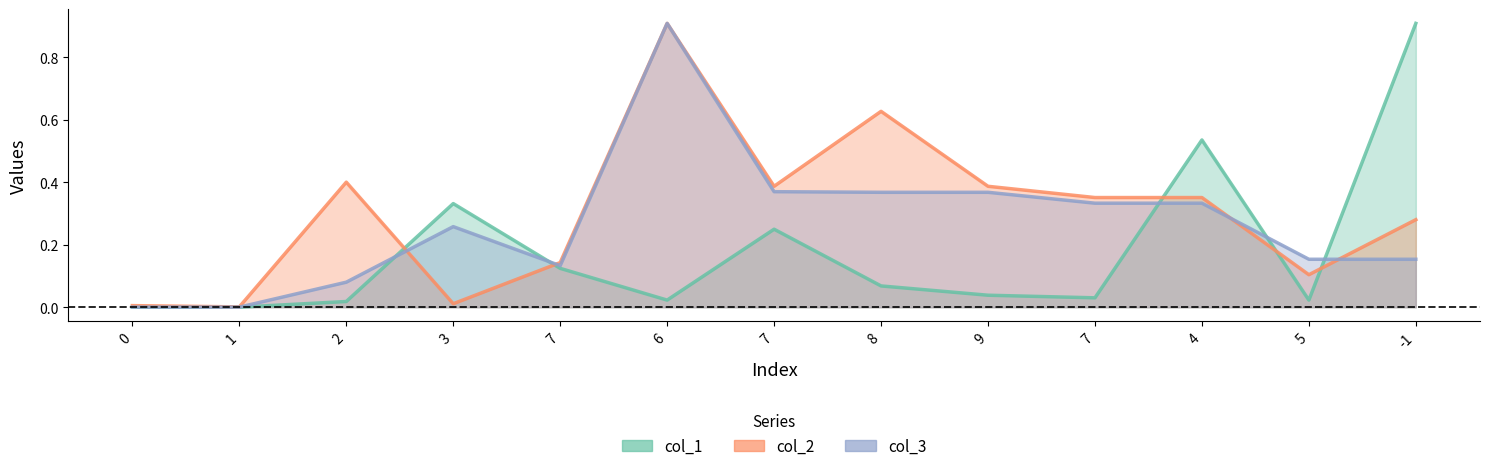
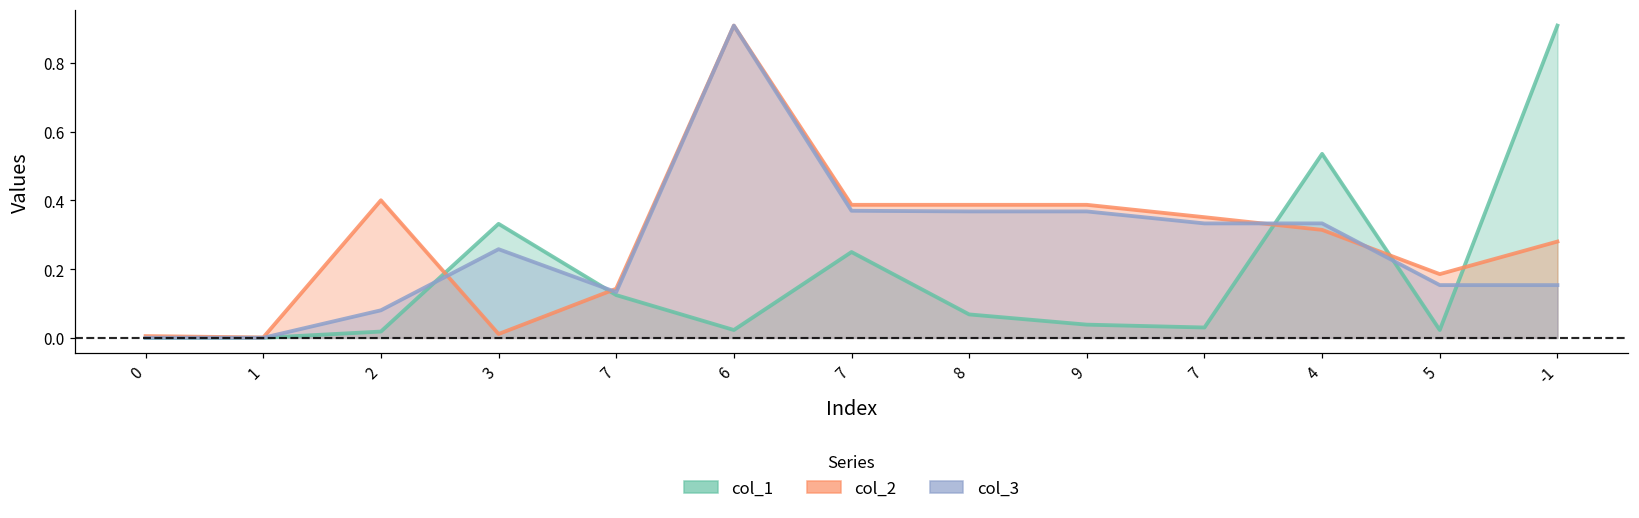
  {
    "col_2": {
      "2": 0.40,
      "3": 0.01,
-     "8": 0.63,
+     "8": 0.39,
      "9": 0.39,
-     "4": 0.35,
-     "5": 0.10,
+     "4": 0.31,
+     "5": 0.19,
      "-1": 0.28
    }
  }
